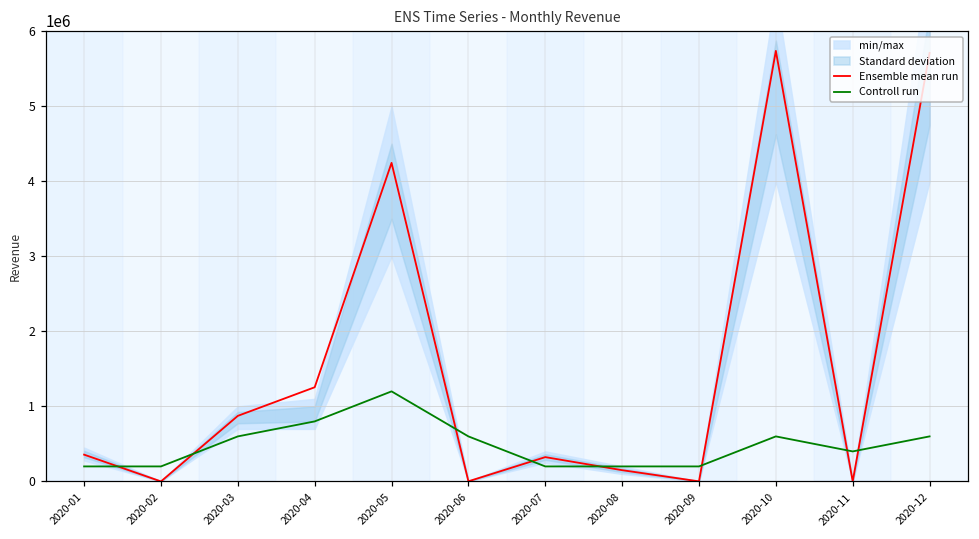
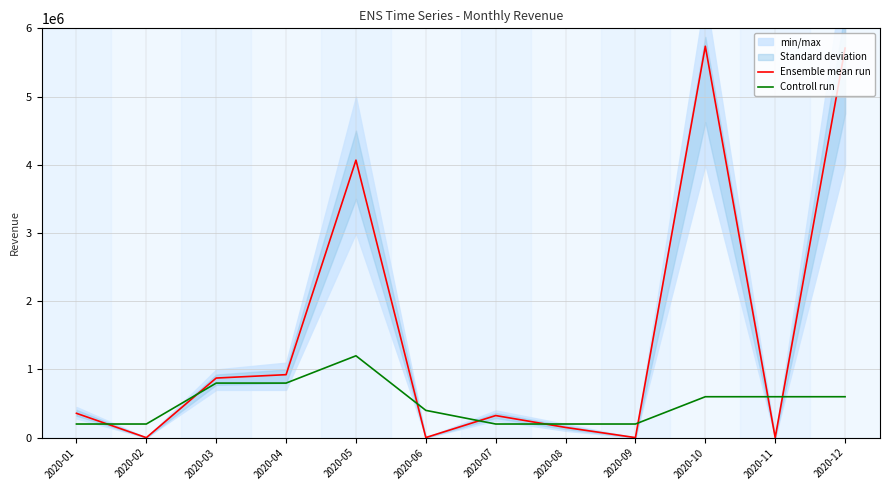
  {
    "Ensemble mean run": {
      "2020-01": 400000,
      "2020-03": 900000,
-     "2020-04": 1300000,
-     "2020-05": 4200000,
+     "2020-04": 900000,
+     "2020-05": 4100000,
      "2020-07": 300000,
      "2020-10": 5700000
    },
    "Controll run": {
      "2020-01": 200000,
      "2020-02": 200000,
-     "2020-03": 600000,
+     "2020-03": 800000,
      "2020-04": 800000,
      "2020-05": 1200000,
-     "2020-06": 600000,
+     "2020-06": 400000,
      "2020-07": 200000,
      "2020-09": 200000,
      "2020-10": 600000,
-     "2020-11": 400000,
+     "2020-11": 600000,
      "2020-12": 600000
    }
  }
